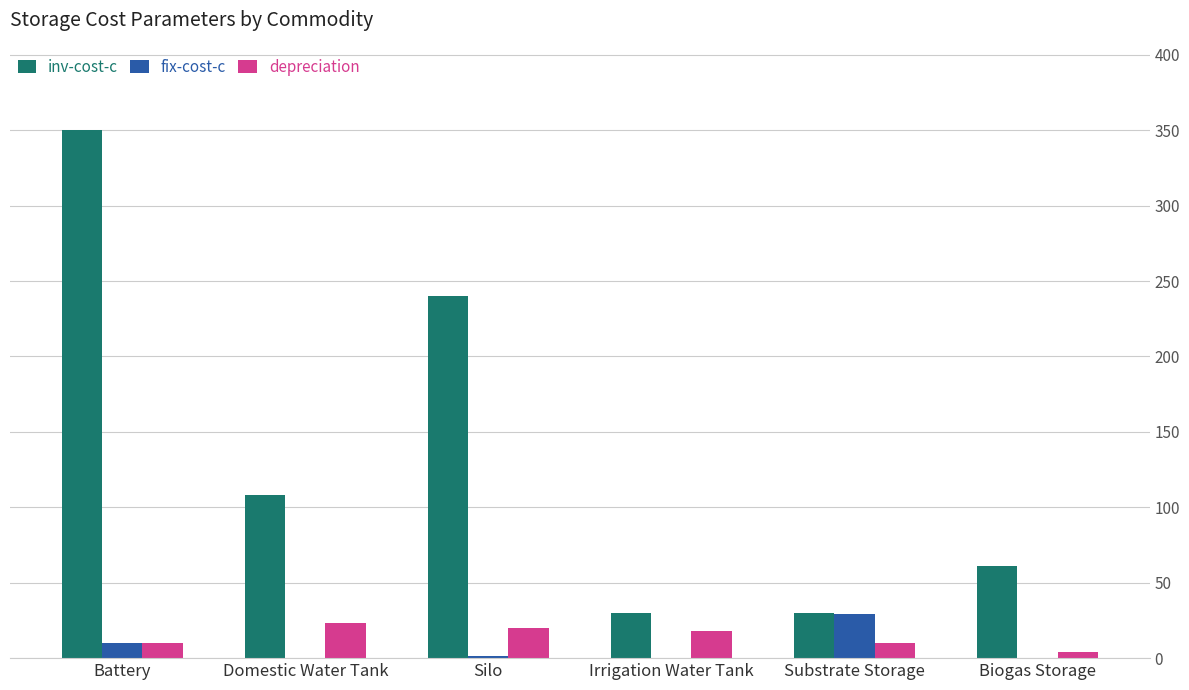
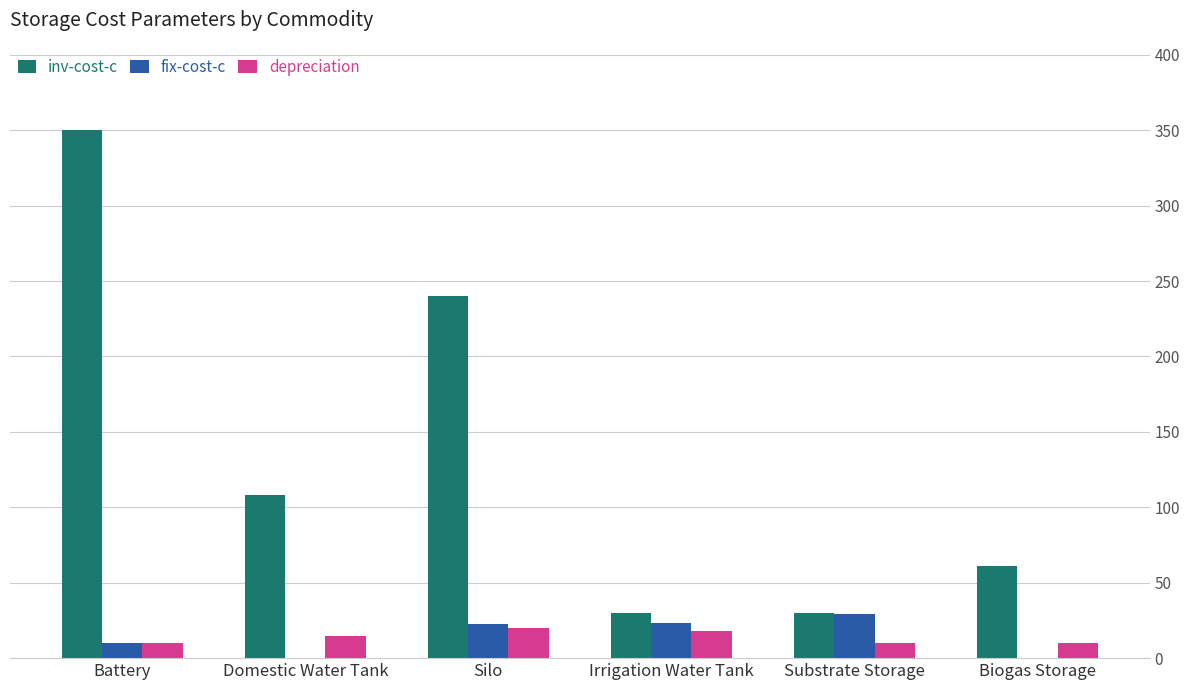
  {
    "inv-cost-c": {
      "Battery": 350,
      "Domestic Water Tank": 108,
      "Silo": 240,
      "Irrigation Water Tank": 30,
      "Substrate Storage": 30,
      "Biogas Storage": 61
    },
    "fix-cost-c": {
      "Battery": 10,
      "Domestic Water Tank": 0,
-     "Silo": 1,
-     "Irrigation Water Tank": 0,
+     "Silo": 23,
+     "Irrigation Water Tank": 23,
      "Substrate Storage": 29,
      "Biogas Storage": 0
    },
    "depreciation": {
      "Battery": 10,
-     "Domestic Water Tank": 23,
+     "Domestic Water Tank": 15,
      "Silo": 20,
      "Irrigation Water Tank": 18,
      "Substrate Storage": 10,
-     "Biogas Storage": 4
+     "Biogas Storage": 10
    }
  }
